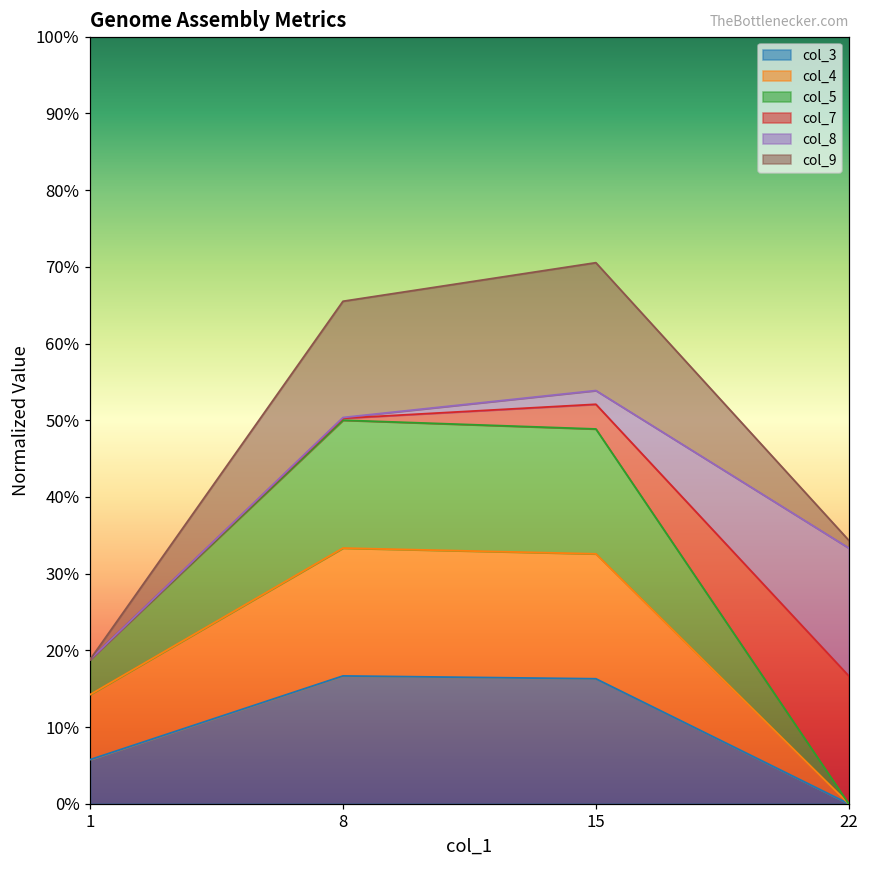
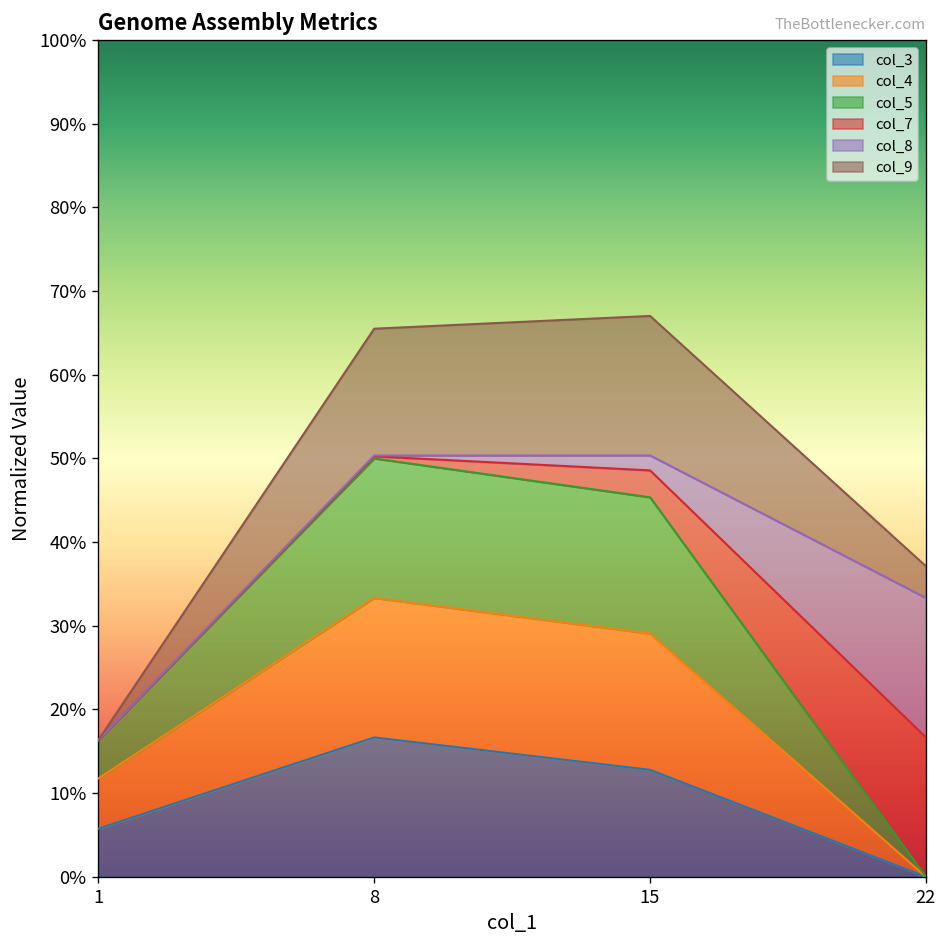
  {
    "col_3": {
      "1": "6%",
      "8": "17%",
-     "15": "16%"
+     "15": "13%"
    },
    "col_4": {
-     "1": "8%",
+     "1": "6%",
      "8": "17%",
      "15": "16%"
    },
    "col_5": {
      "15": "16%"
    },
    "col_7": {
      "15": "3%",
      "22": "17%"
    },
    "col_8": {
      "15": "2%",
      "22": "17%"
    },
    "col_9": {
      "8": "15%",
      "15": "17%",
-     "22": "1%"
+     "22": "4%"
    }
  }
